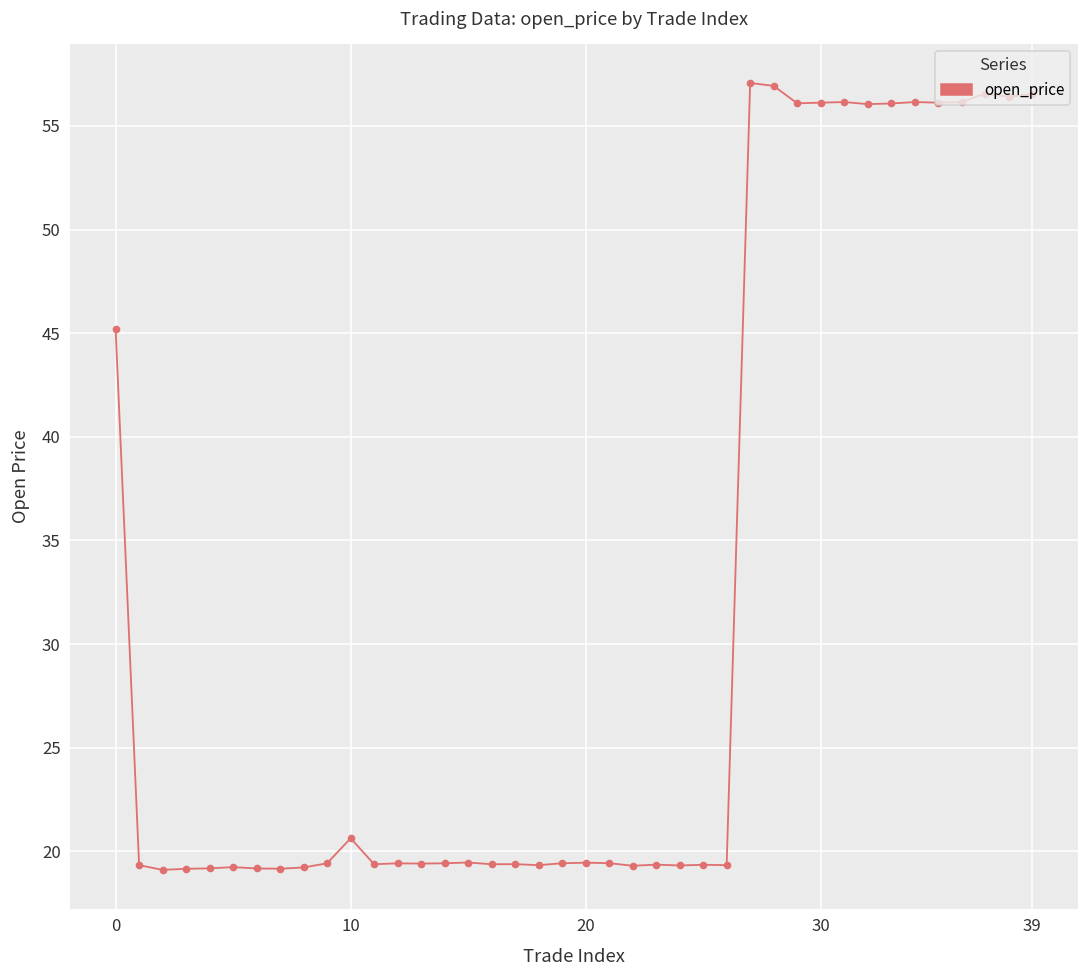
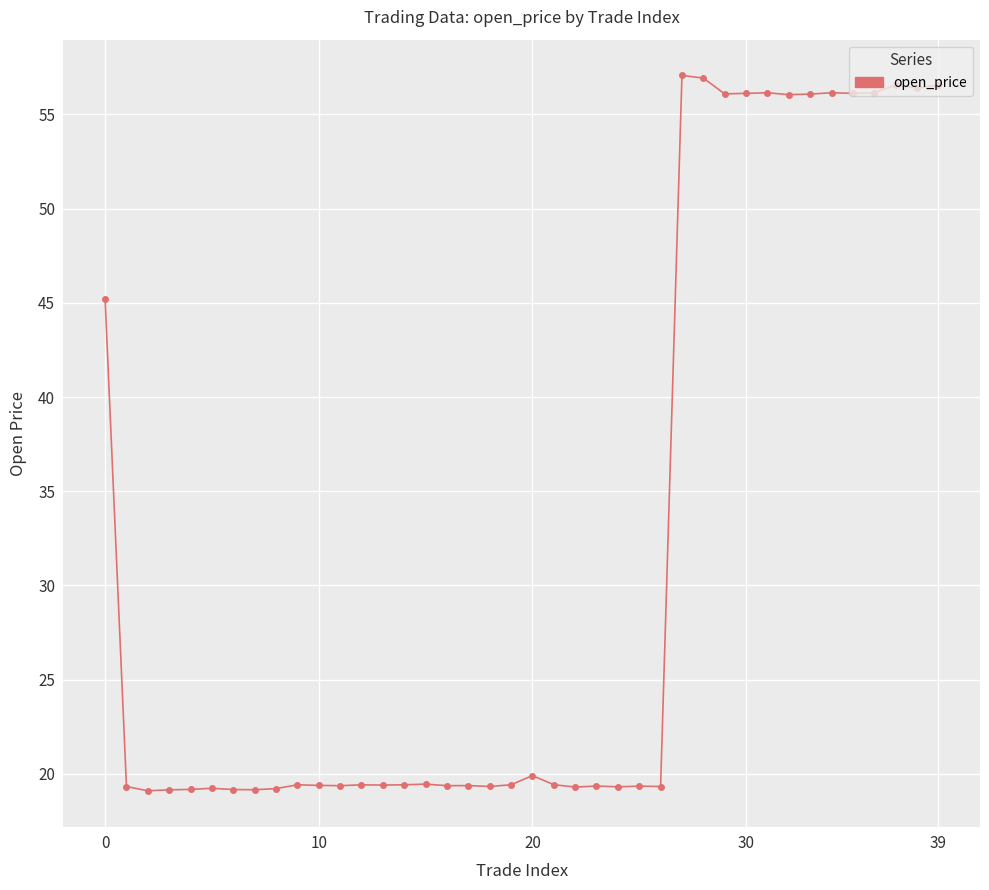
  {
    "0": 45.2,
-   "10": 20.6,
-   "20": 19.5,
+   "10": 19.4,
+   "20": 19.9,
    "30": 56.1
  }
